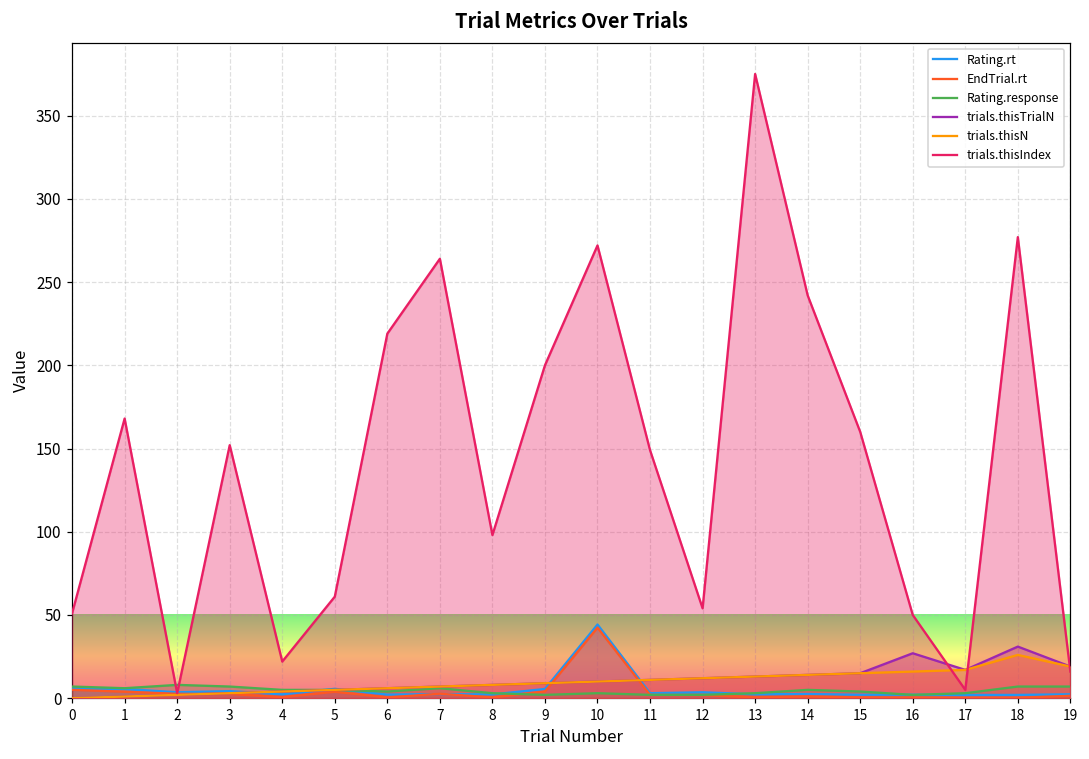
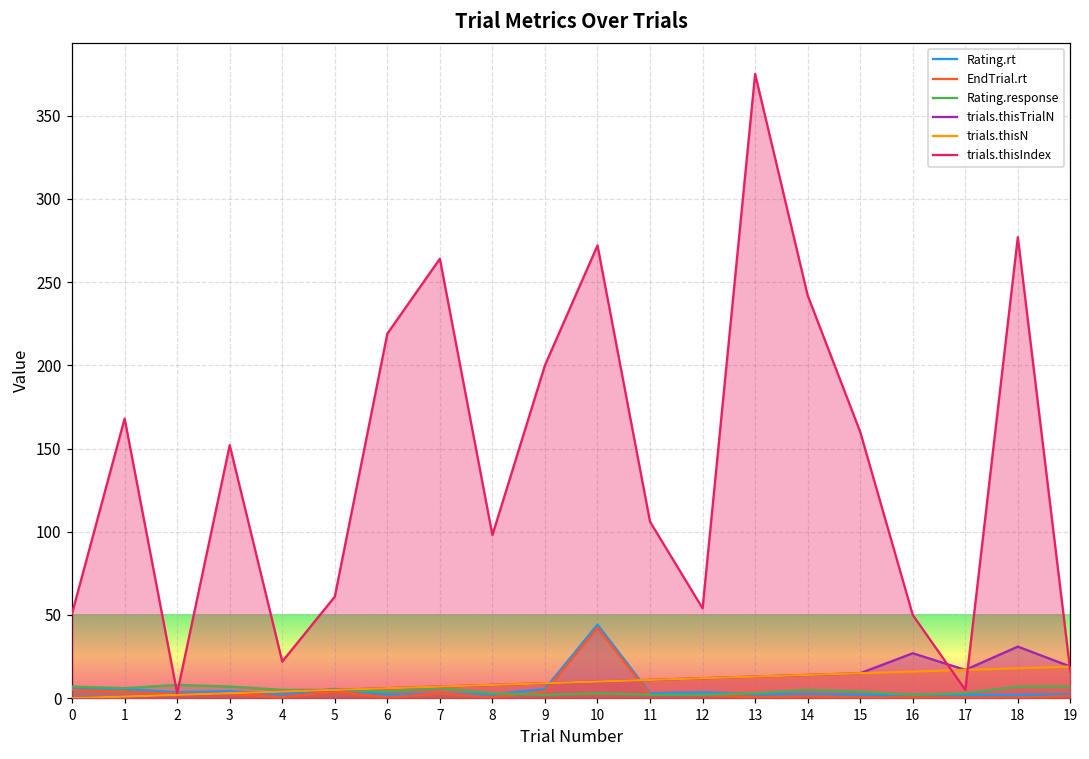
  {
    "Rating.rt": {
      "6": 2,
      "10": 44,
      "18": 2
    },
    "EndTrial.rt": {
      "4": 1,
      "6": 0,
      "8": 0,
      "10": 42,
      "13": 1,
      "16": 0,
      "17": 0,
      "18": 0
    },
    "Rating.response": {
      "2": 8,
      "3": 7,
      "6": 4,
      "9": 2,
      "10": 3,
      "14": 5,
      "15": 4,
      "18": 7,
      "19": 7
    },
    "trials.thisTrialN": {
      "16": 27,
      "18": 31
    },
    "trials.thisN": {
      "16": 16,
-     "18": 26
+     "18": 18
    },
    "trials.thisIndex": {
      "0": 51,
      "1": 168,
      "3": 152,
      "4": 22,
      "5": 61,
      "6": 219,
      "7": 264,
      "8": 98,
      "9": 200,
      "10": 272,
-     "11": 149,
+     "11": 106,
      "12": 54,
      "13": 375,
      "14": 242,
      "15": 160,
      "16": 50,
      "17": 5,
      "18": 277,
      "19": 16
    }
  }
